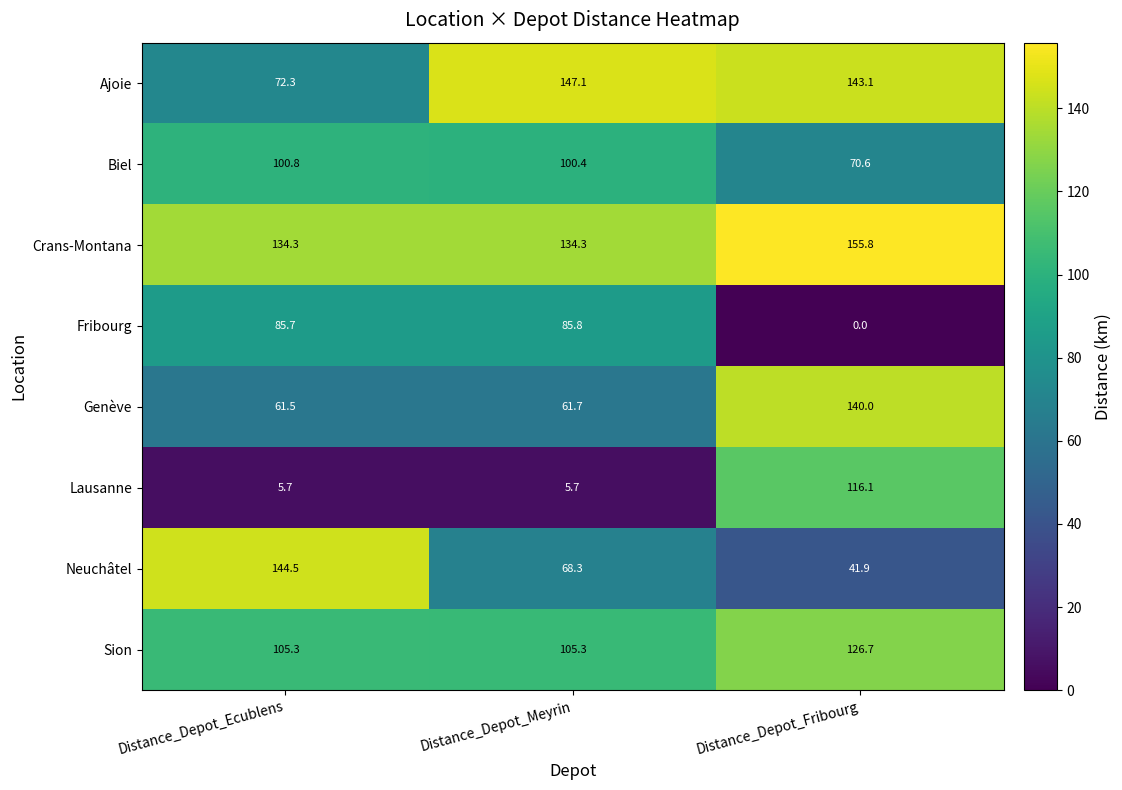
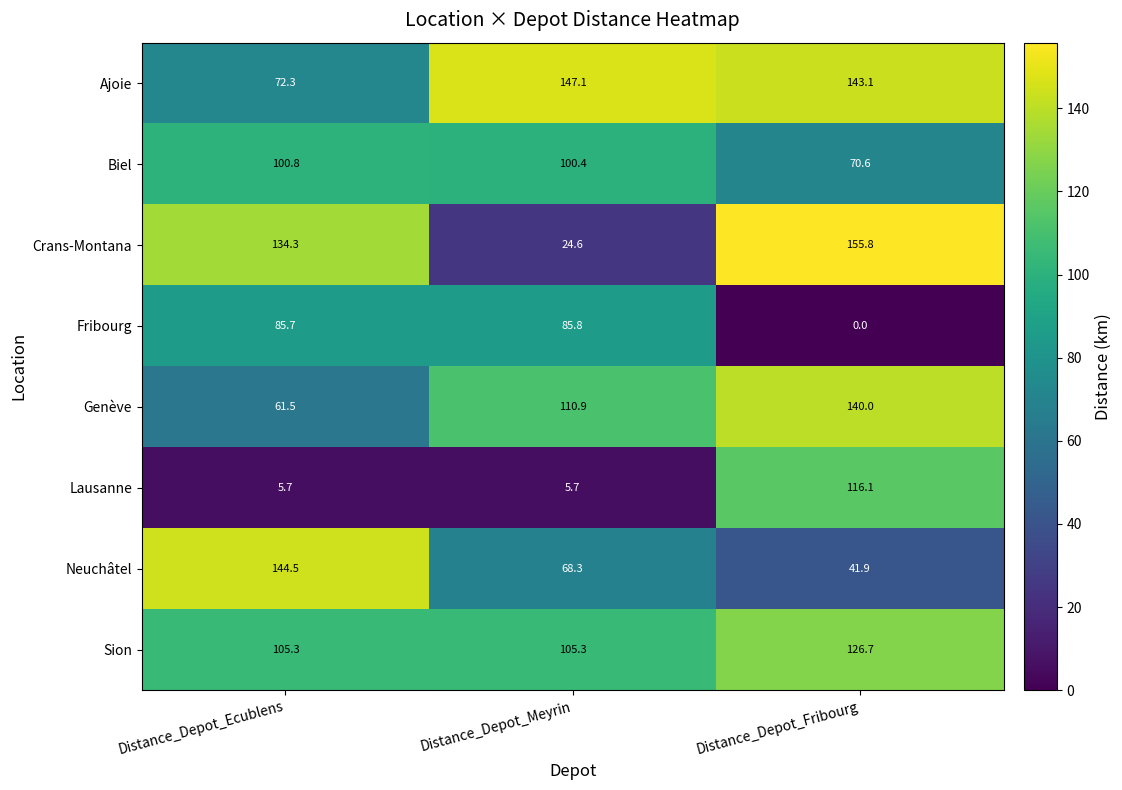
  {
    "Ajoie": {
      "Distance_Depot_Ecublens": 72.3,
      "Distance_Depot_Meyrin": 147.1,
      "Distance_Depot_Fribourg": 143.1
    },
    "Biel": {
      "Distance_Depot_Ecublens": 100.8,
      "Distance_Depot_Meyrin": 100.4,
      "Distance_Depot_Fribourg": 70.6
    },
    "Crans-Montana": {
      "Distance_Depot_Ecublens": 134.3,
-     "Distance_Depot_Meyrin": 134.3,
+     "Distance_Depot_Meyrin": 24.6,
      "Distance_Depot_Fribourg": 155.8
    },
    "Fribourg": {
      "Distance_Depot_Ecublens": 85.7,
      "Distance_Depot_Meyrin": 85.8,
      "Distance_Depot_Fribourg": 0.0
    },
    "Genève": {
      "Distance_Depot_Ecublens": 61.5,
-     "Distance_Depot_Meyrin": 61.7,
+     "Distance_Depot_Meyrin": 110.9,
      "Distance_Depot_Fribourg": 140.0
    },
    "Lausanne": {
      "Distance_Depot_Ecublens": 5.7,
      "Distance_Depot_Meyrin": 5.7,
      "Distance_Depot_Fribourg": 116.1
    },
    "Neuchâtel": {
      "Distance_Depot_Ecublens": 144.5,
      "Distance_Depot_Meyrin": 68.3,
      "Distance_Depot_Fribourg": 41.9
    },
    "Sion": {
      "Distance_Depot_Ecublens": 105.3,
      "Distance_Depot_Meyrin": 105.3,
      "Distance_Depot_Fribourg": 126.7
    }
  }
